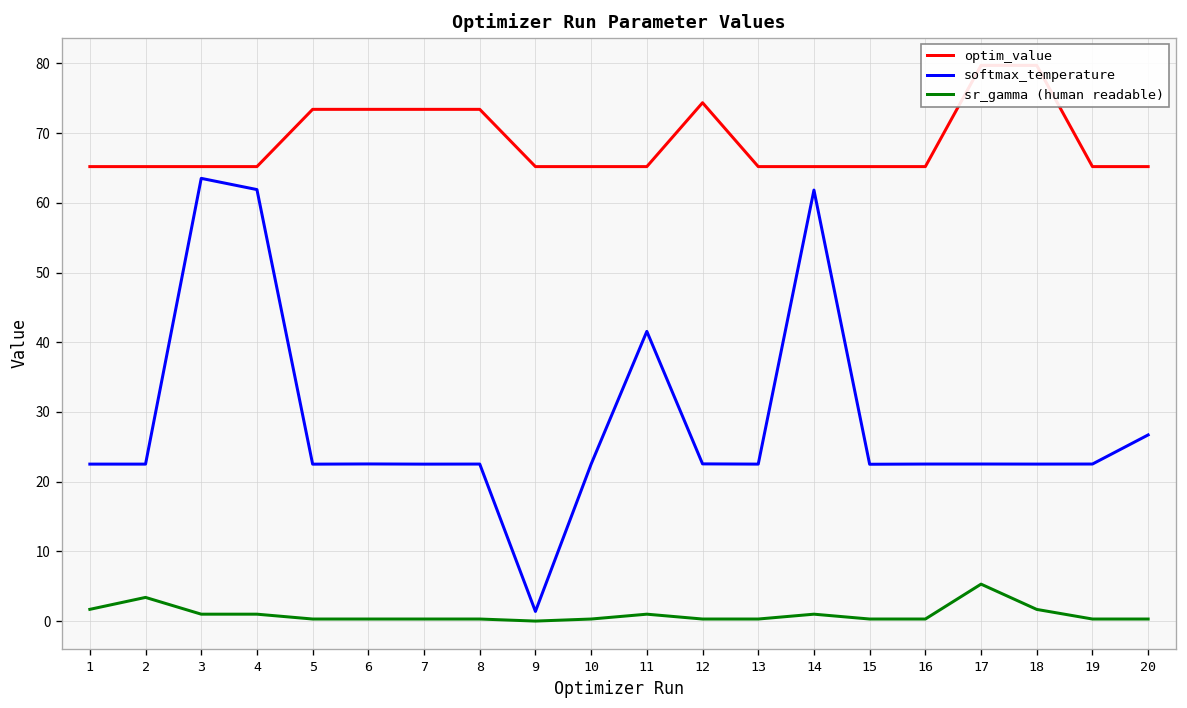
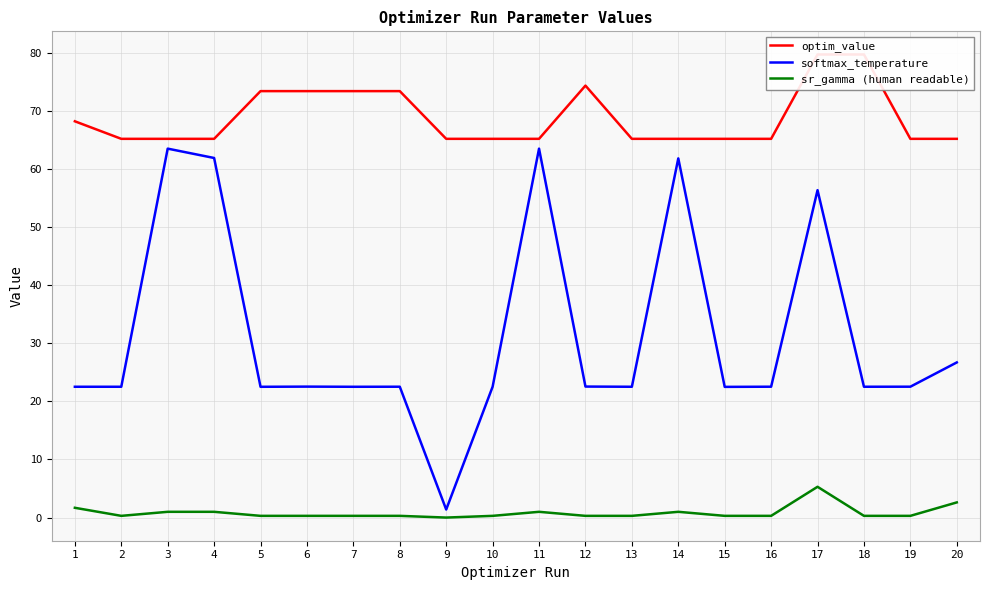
  {
    "optim_value": {
-     "1": 65,
+     "1": 68,
      "2": 65,
      "3": 65,
      "4": 65,
      "5": 73,
      "6": 73,
      "7": 73,
      "8": 73,
      "9": 65,
      "10": 65,
      "11": 65,
      "12": 74,
      "13": 65,
      "14": 65,
      "15": 65,
      "16": 65,
      "19": 65,
      "20": 65
    },
    "softmax_temperature": {
      "1": 23,
      "2": 23,
      "3": 64,
      "4": 62,
      "5": 23,
      "6": 23,
      "7": 23,
      "8": 23,
      "9": 1,
      "10": 23,
-     "11": 42,
+     "11": 64,
      "12": 23,
      "13": 23,
      "14": 62,
      "15": 22,
      "16": 23,
-     "17": 23,
+     "17": 56,
      "18": 23,
      "19": 23,
      "20": 27
    },
    "sr_gamma (human readable)": {
      "1": 2,
-     "2": 3,
+     "2": 0,
      "3": 1,
      "4": 1,
      "5": 0,
      "6": 0,
      "7": 0,
      "8": 0,
      "9": 0,
      "10": 0,
      "11": 1,
      "12": 0,
      "13": 0,
      "14": 1,
      "15": 0,
      "16": 0,
      "17": 5,
-     "18": 2,
+     "18": 0,
      "19": 0,
-     "20": 0
+     "20": 3
    }
  }
